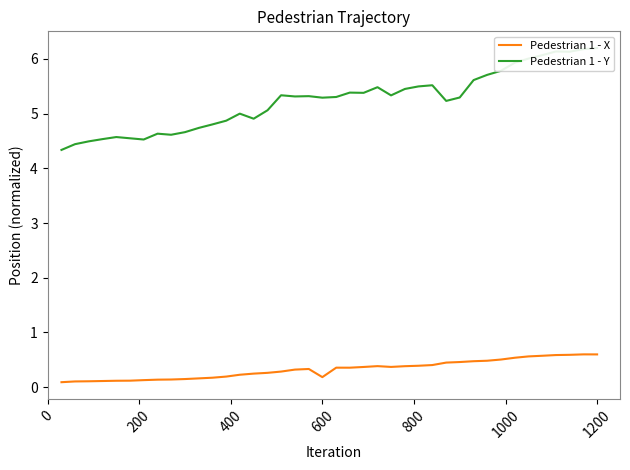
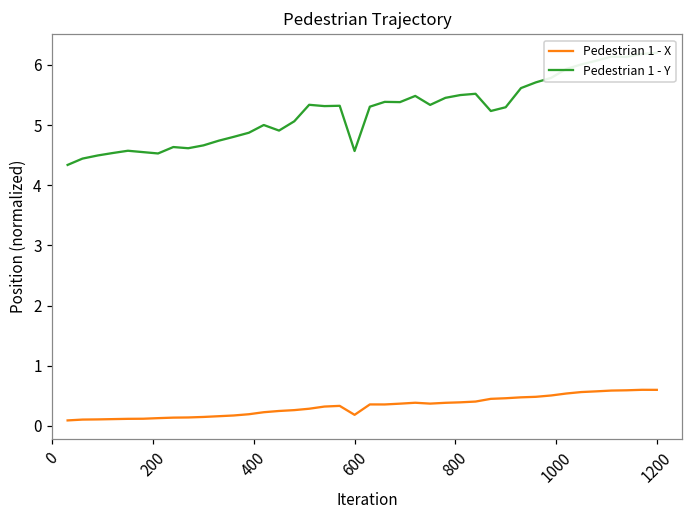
  {
    "Pedestrian 1 - X": {
      "600": 0.2,
      "1200": 0.6
    },
    "Pedestrian 1 - Y": {
-     "600": 5.3
+     "600": 4.6
    }
  }
